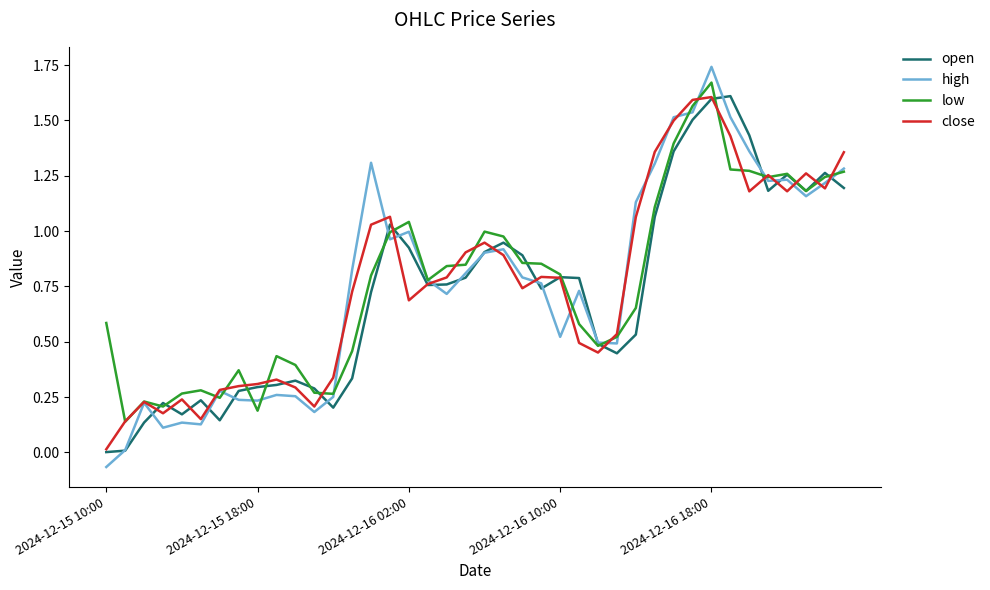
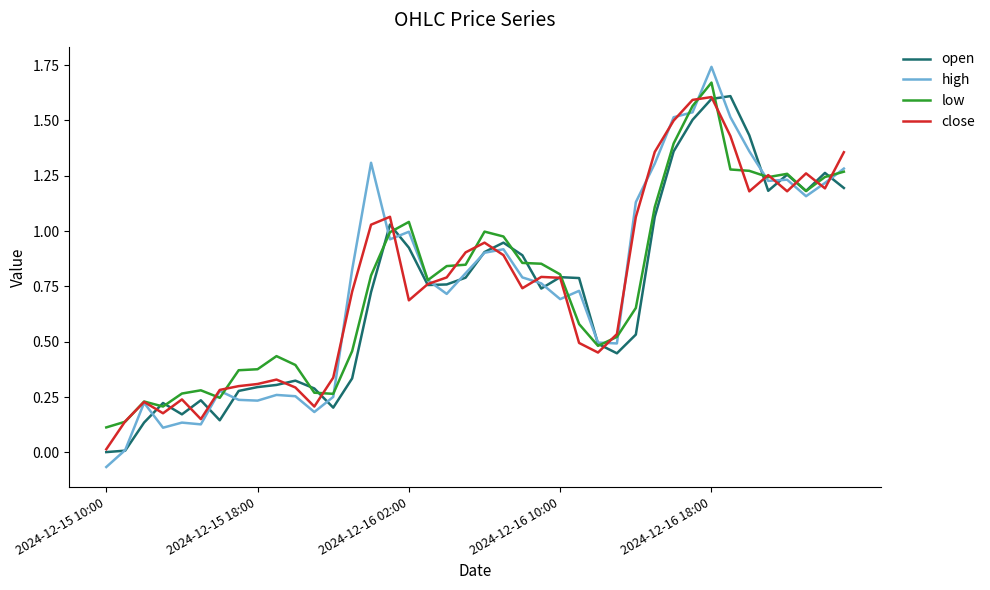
  {
    "open": {
      "2024-12-15 10:00": 0.00,
      "2024-12-15 18:00": 0.30,
      "2024-12-16 02:00": 0.93
    },
    "high": {
      "2024-12-15 10:00": -0.07,
      "2024-12-15 18:00": 0.23,
      "2024-12-16 02:00": 1.00,
-     "2024-12-16 10:00": 0.52,
+     "2024-12-16 10:00": 0.69,
      "2024-12-16 18:00": 1.74
    },
    "low": {
-     "2024-12-15 10:00": 0.58,
-     "2024-12-15 18:00": 0.19,
+     "2024-12-15 10:00": 0.11,
+     "2024-12-15 18:00": 0.38,
      "2024-12-16 02:00": 1.04,
      "2024-12-16 10:00": 0.80,
      "2024-12-16 18:00": 1.67
    },
    "close": {
      "2024-12-15 10:00": 0.01,
      "2024-12-15 18:00": 0.31,
      "2024-12-16 02:00": 0.69
    }
  }
